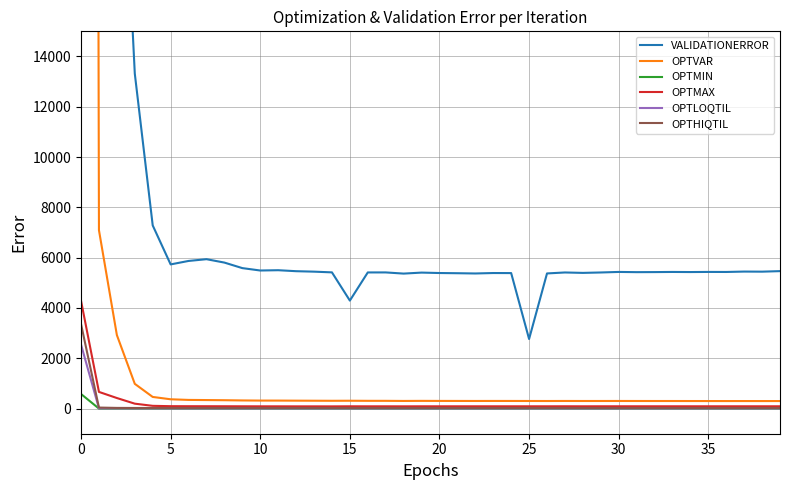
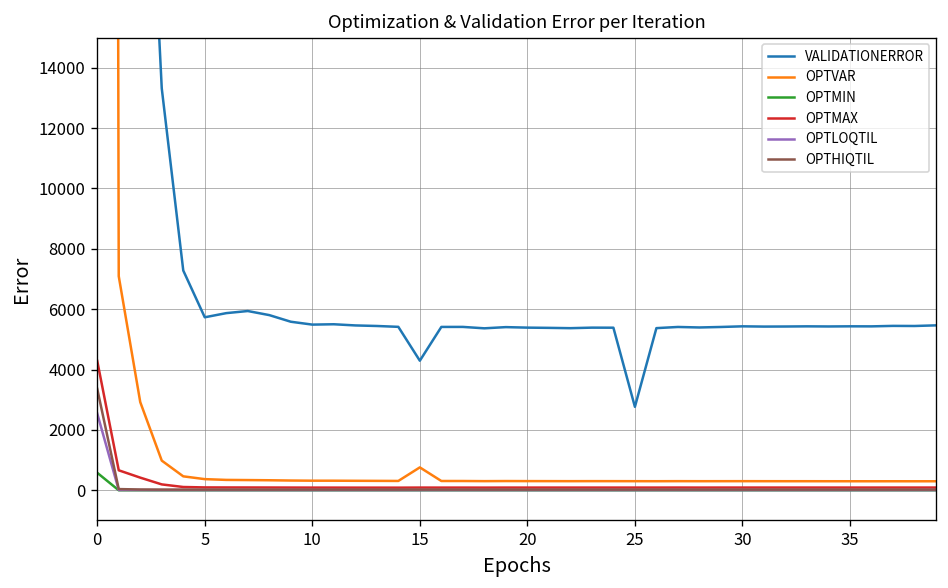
  {
    "VALIDATIONERROR": {
      "5": 5700,
      "10": 5500,
      "15": 4300,
      "20": 5400,
      "25": 2800,
      "30": 5400,
      "35": 5400
    },
    "OPTVAR": {
      "5": 400,
      "10": 300,
-     "15": 300,
+     "15": 800,
      "20": 300,
      "25": 300,
      "30": 300,
      "35": 300
    },
    "OPTMIN": {
      "0": 600
    },
    "OPTMAX": {
      "0": 4300
    },
    "OPTLOQTIL": {
      "0": 2500
    },
    "OPTHIQTIL": {
      "0": 3400
    }
  }
